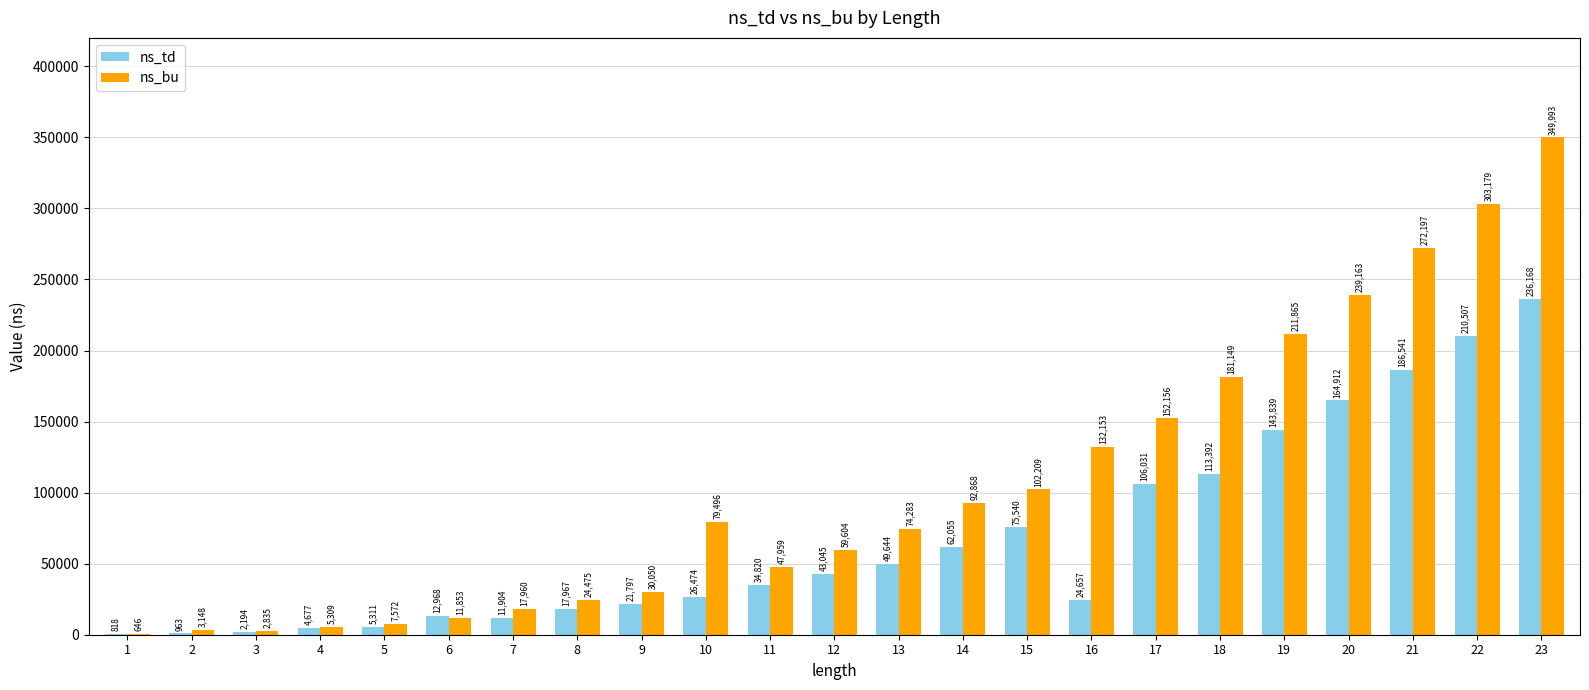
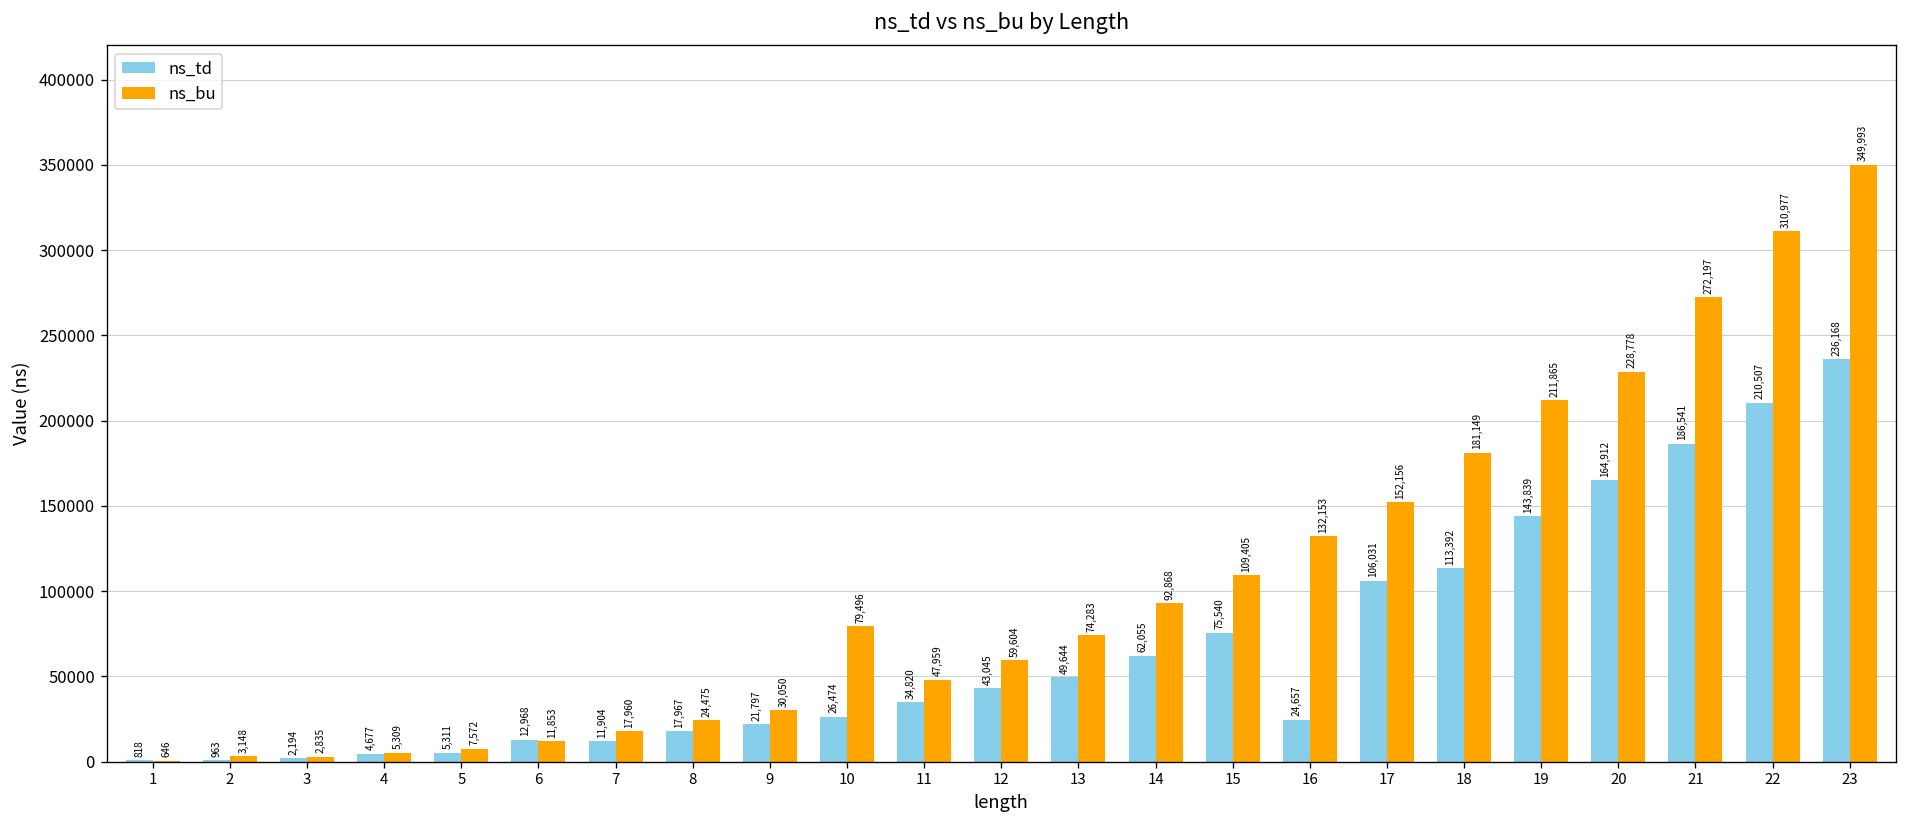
  {
    "ns_td": {
      "1": "818",
      "2": "963",
      "3": "2,194",
      "4": "4,677",
      "5": "5,311",
      "6": "12,968",
      "7": "11,904",
      "8": "17,967",
      "9": "21,797",
      "10": "26,474",
      "11": "34,820",
      "12": "43,045",
      "13": "49,644",
      "14": "62,055",
      "15": "75,540",
      "16": "24,657",
      "17": "106,031",
      "18": "113,392",
      "19": "143,839",
      "20": "164,912",
      "21": "186,541",
      "22": "210,507",
      "23": "236,168"
    },
    "ns_bu": {
      "1": "646",
      "2": "3,148",
      "3": "2,835",
      "4": "5,309",
      "5": "7,572",
      "6": "11,853",
      "7": "17,960",
      "8": "24,475",
      "9": "30,050",
      "10": "79,496",
      "11": "47,959",
      "12": "59,604",
      "13": "74,283",
      "14": "92,868",
-     "15": "102,209",
+     "15": "109,405",
      "16": "132,153",
      "17": "152,156",
      "18": "181,149",
      "19": "211,865",
-     "20": "239,163",
+     "20": "228,778",
      "21": "272,197",
-     "22": "303,179",
+     "22": "310,977",
      "23": "349,993"
    }
  }
